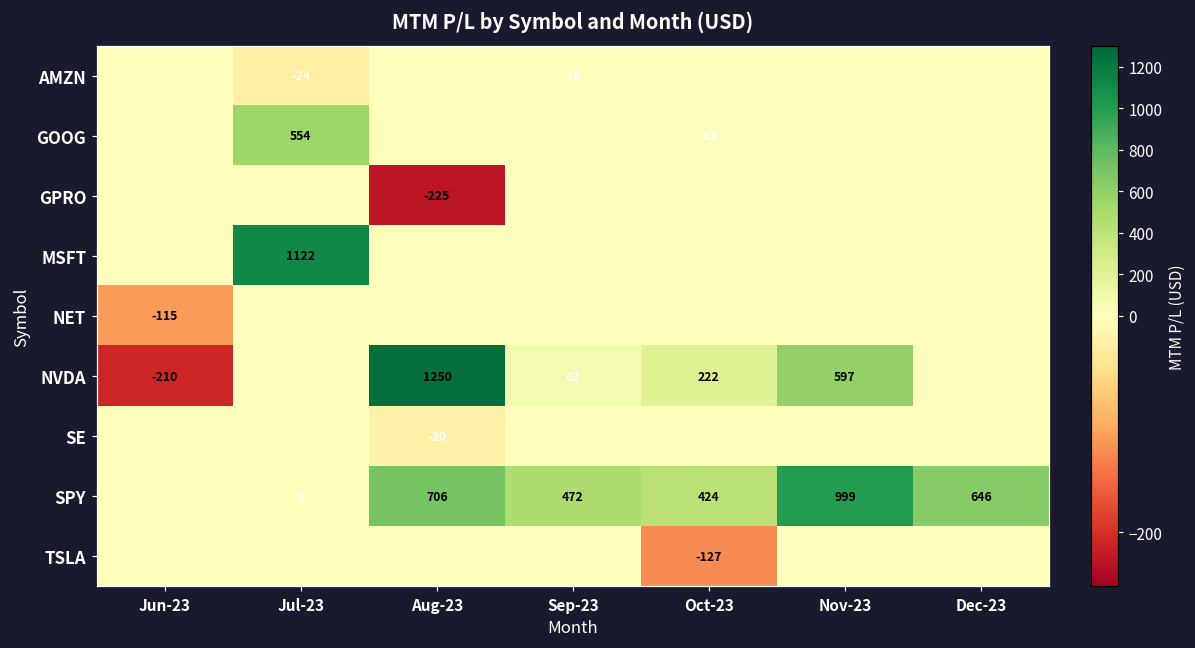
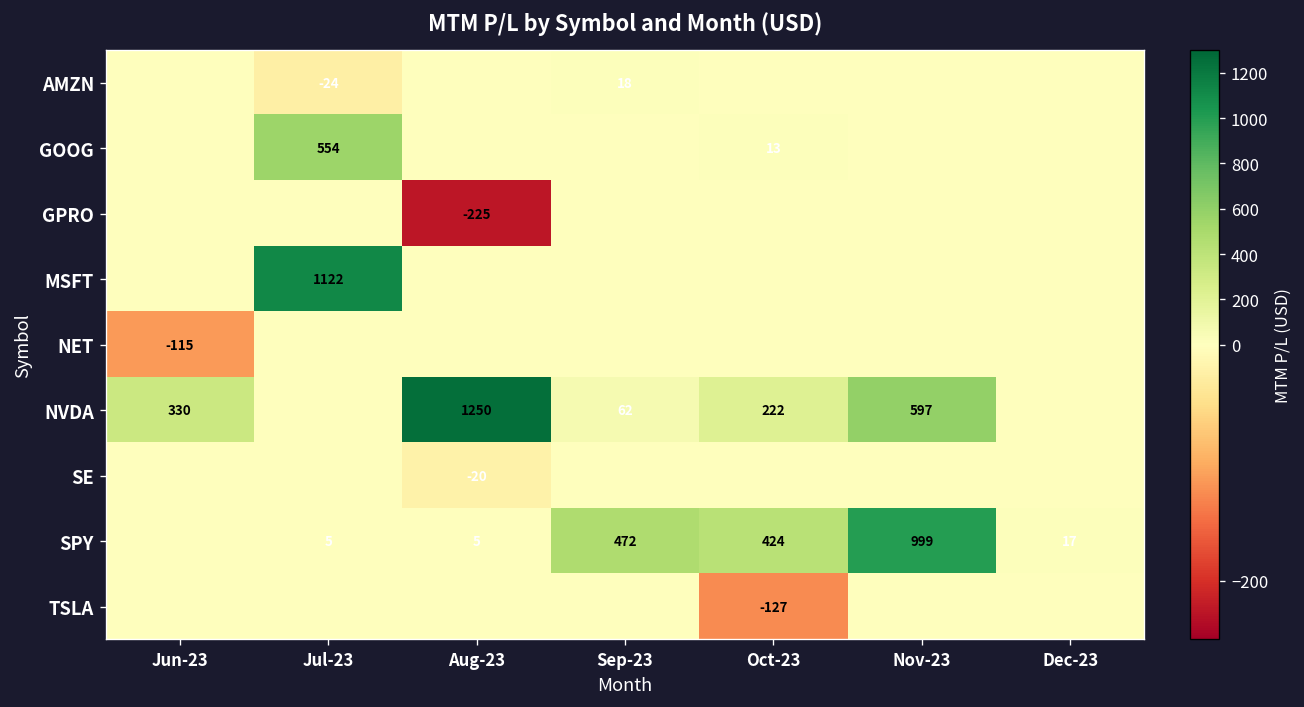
  {
    "AMZN": {
      "Jul-23": -24,
      "Sep-23": 18
    },
    "GOOG": {
      "Jul-23": 554,
      "Oct-23": 13
    },
    "GPRO": {
      "Aug-23": -225
    },
    "MSFT": {
      "Jul-23": 1122
    },
    "NET": {
      "Jun-23": -115
    },
    "NVDA": {
-     "Jun-23": -210,
+     "Jun-23": 330,
      "Aug-23": 1250,
      "Sep-23": 62,
      "Oct-23": 222,
      "Nov-23": 597
    },
    "SE": {
      "Aug-23": -20
    },
    "SPY": {
      "Jul-23": 5,
-     "Aug-23": 706,
+     "Aug-23": 5,
      "Sep-23": 472,
      "Oct-23": 424,
      "Nov-23": 999,
-     "Dec-23": 646
+     "Dec-23": 17
    },
    "TSLA": {
      "Oct-23": -127
    }
  }
